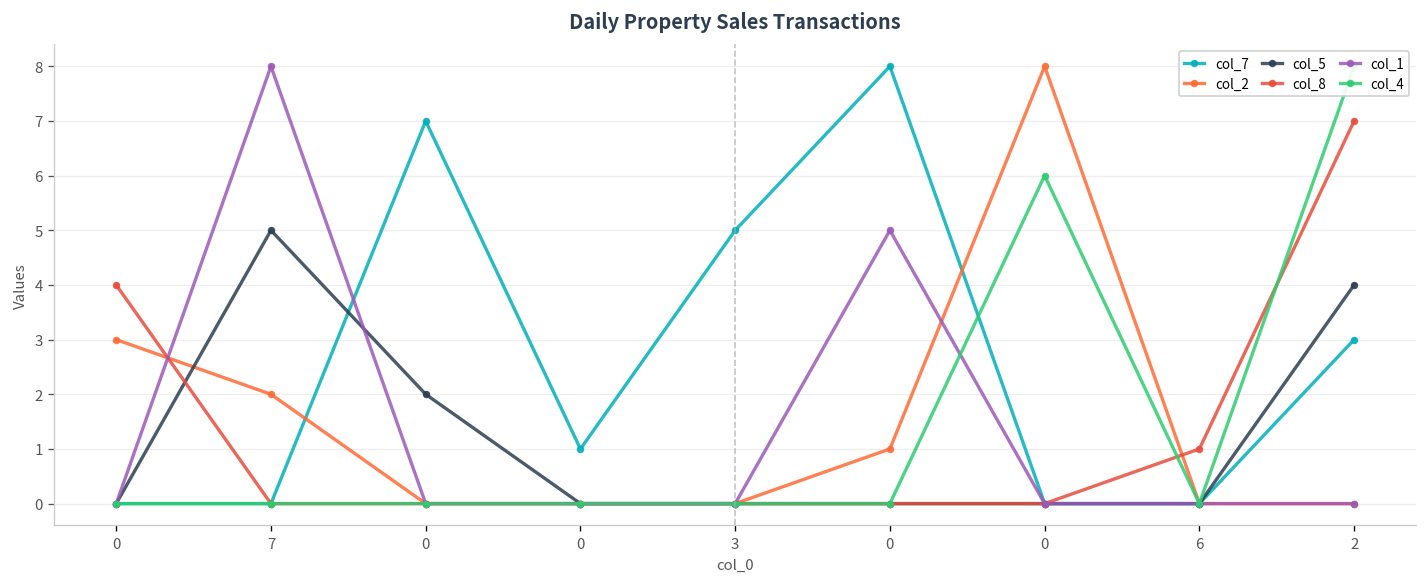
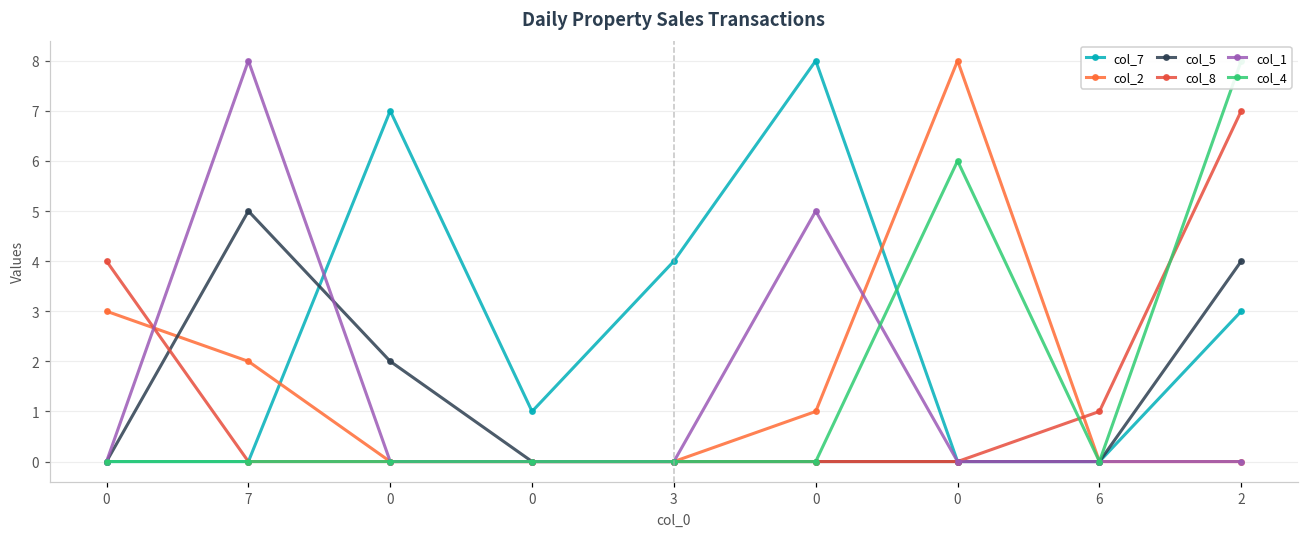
  {
    "col_7": {
-     "3": 5,
+     "3": 4,
      "2": 3
    },
    "col_5": {
      "7": 5,
      "2": 4
    },
    "col_1": {
      "7": 8
    }
  }
